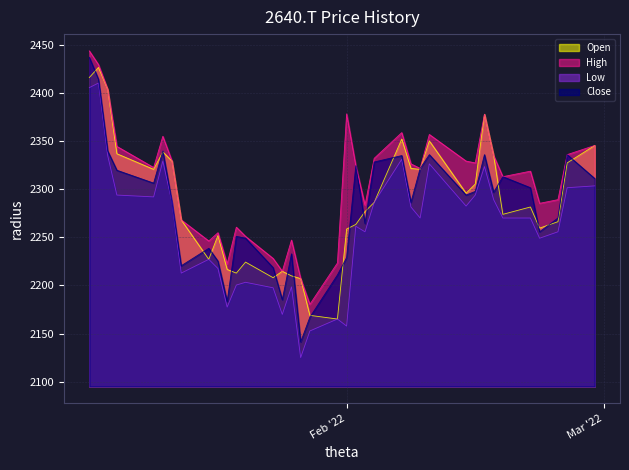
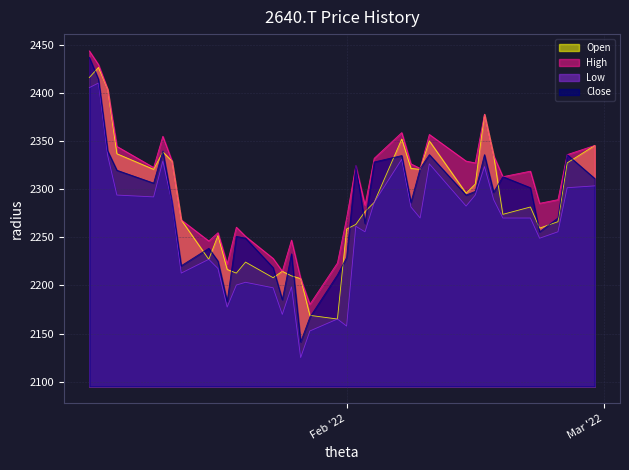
  {
    "Open": {
      "Feb '22": 2260
    },
    "High": {
-     "Feb '22": 2380
+     "Feb '22": 2270
    },
    "Low": {
      "Feb '22": 2160
    },
    "Close": {
      "Feb '22": 2230
    }
  }
